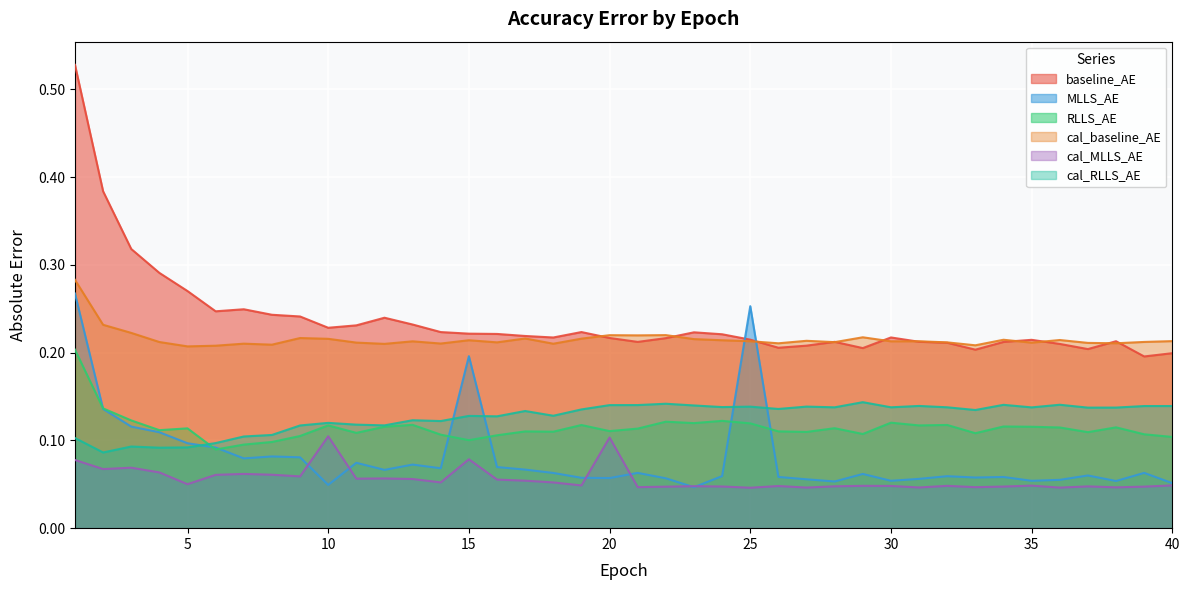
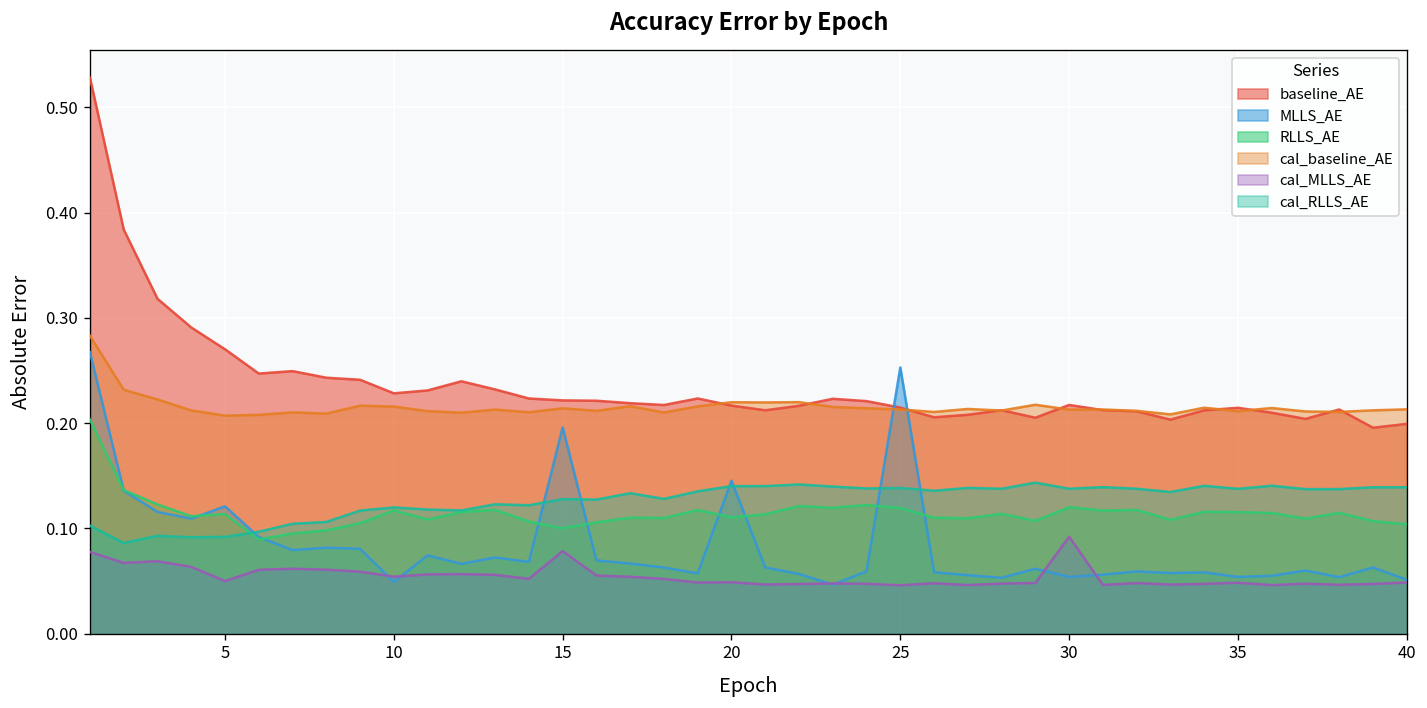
  {
    "MLLS_AE": {
-     "5": 0.10,
+     "5": 0.12,
      "10": 0.05,
      "15": 0.20,
-     "20": 0.06,
+     "20": 0.15,
      "25": 0.25,
      "30": 0.05,
      "35": 0.05
    },
    "cal_MLLS_AE": {
      "5": 0.05,
-     "10": 0.10,
+     "10": 0.05,
      "15": 0.08,
-     "20": 0.10,
+     "20": 0.05,
      "25": 0.05,
-     "30": 0.05,
+     "30": 0.09,
      "35": 0.05
    }
  }
